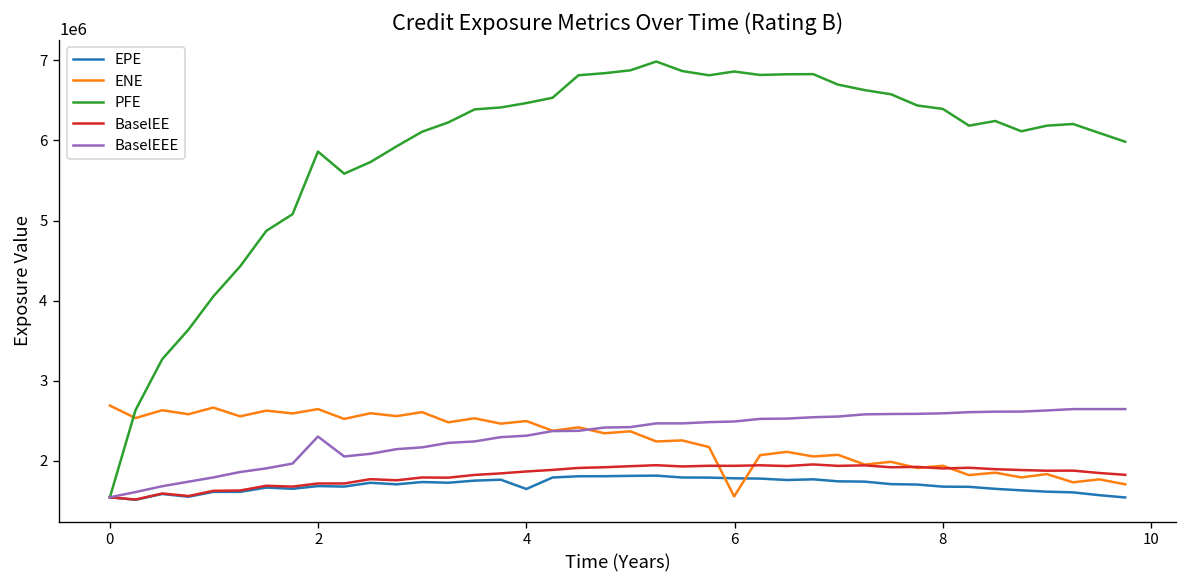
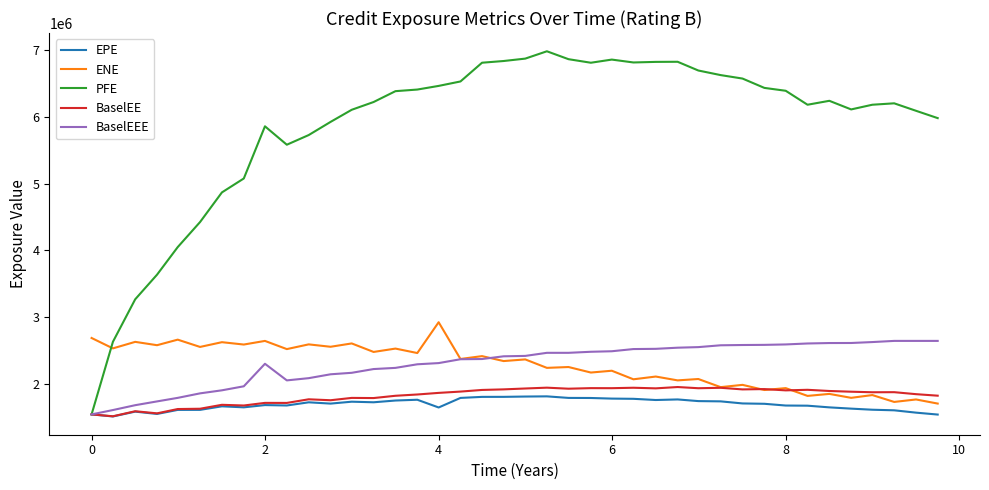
  {
    "EPE": {
      "4": 1600000,
      "6": 1800000,
      "8": 1700000
    },
    "ENE": {
      "0": 2700000,
      "2": 2600000,
-     "4": 2500000,
-     "6": 1600000
+     "4": 2900000,
+     "6": 2200000
    },
    "PFE": {
      "2": 5900000,
      "4": 6500000,
      "6": 6900000,
      "8": 6400000
    },
    "BaselEE": {
      "4": 1900000,
      "6": 1900000
    },
    "BaselEEE": {
      "2": 2300000,
      "4": 2300000,
      "6": 2500000,
      "8": 2600000
    }
  }
